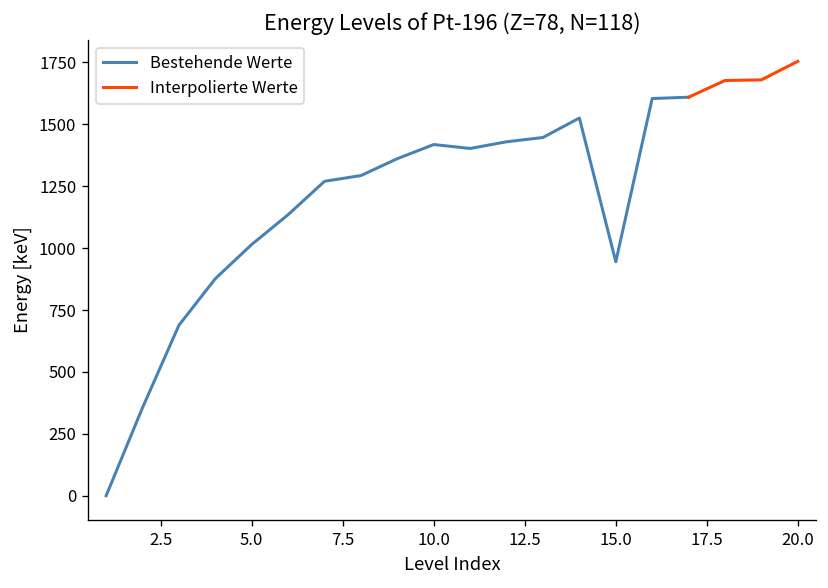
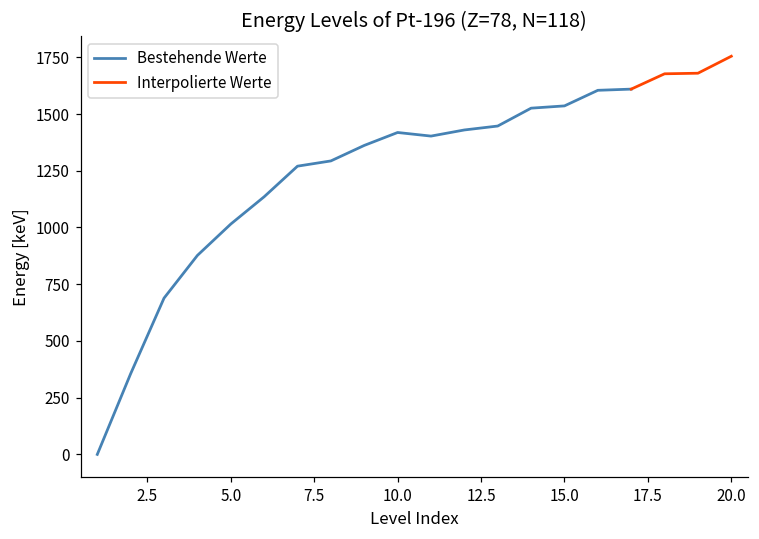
  {
    "Bestehende Werte": {
      "5.0": 1020,
      "10.0": 1420,
-     "15.0": 950
+     "15.0": 1540
    },
    "Interpolierte Werte": {
      "20.0": 1750
    }
  }
